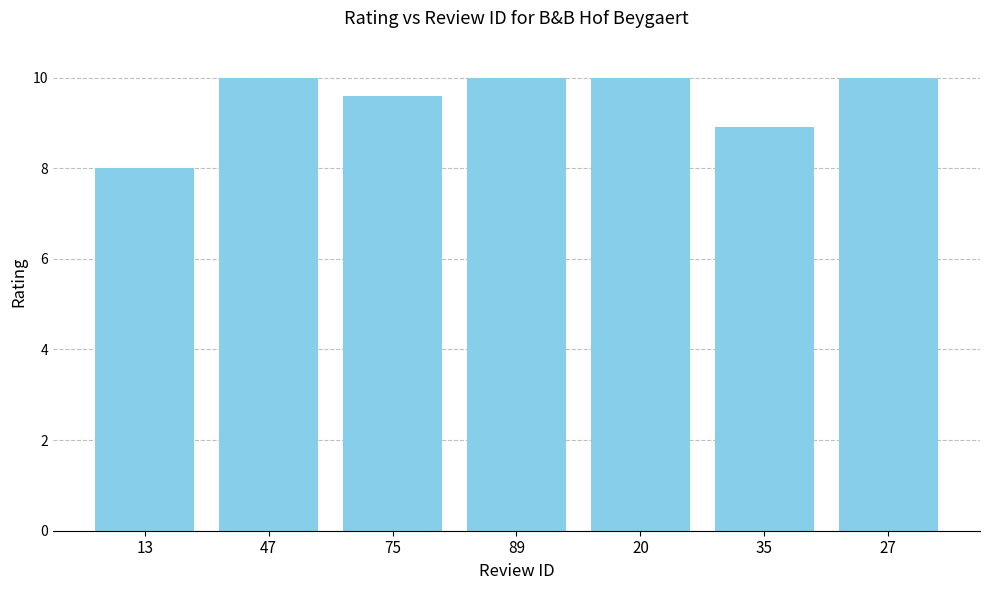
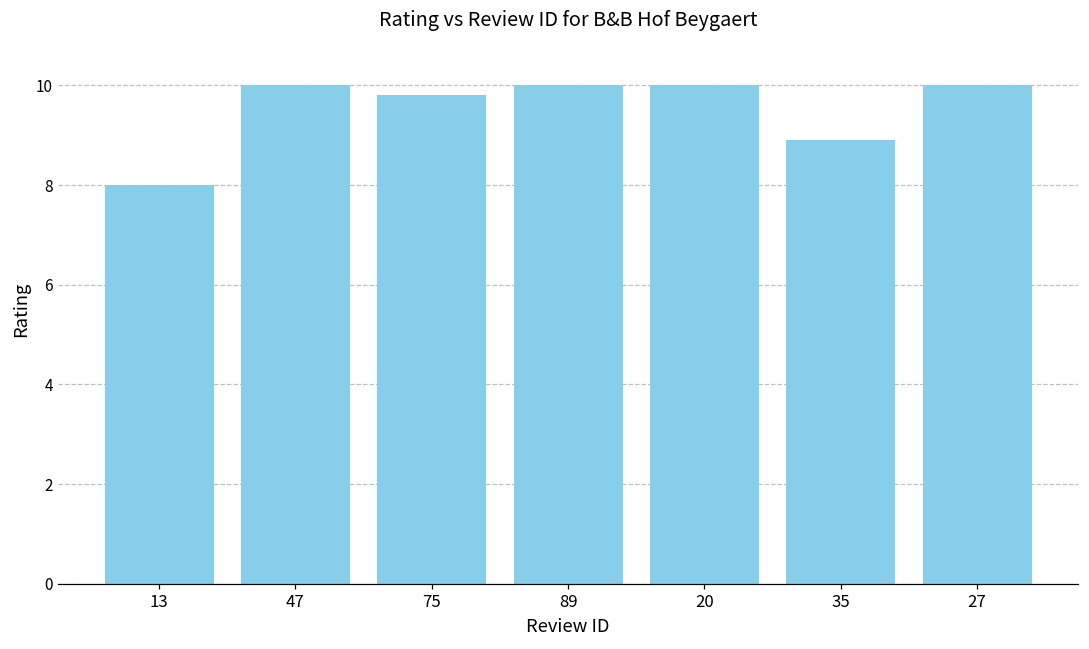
  {
    "13": 8.0,
    "47": 10.0,
-   "75": 9.6,
+   "75": 9.8,
    "89": 10.0,
    "20": 10.0,
    "35": 8.9,
    "27": 10.0
  }
